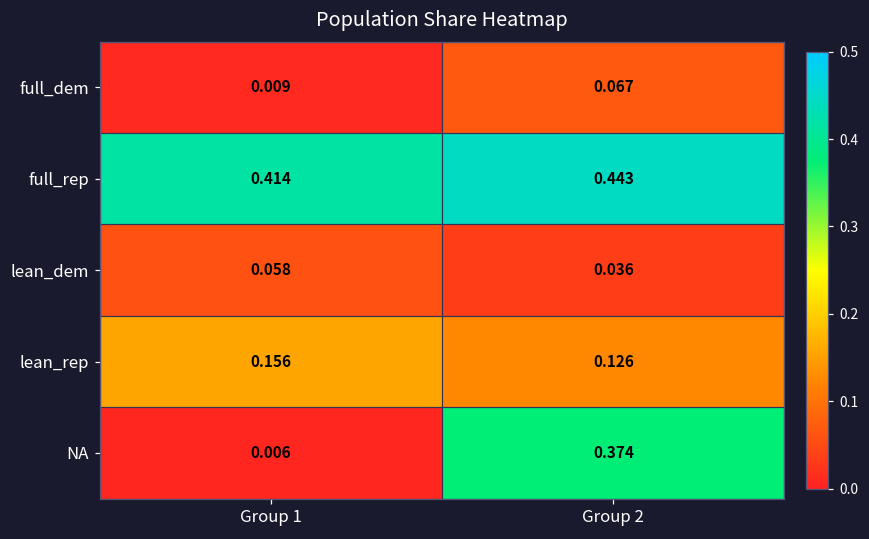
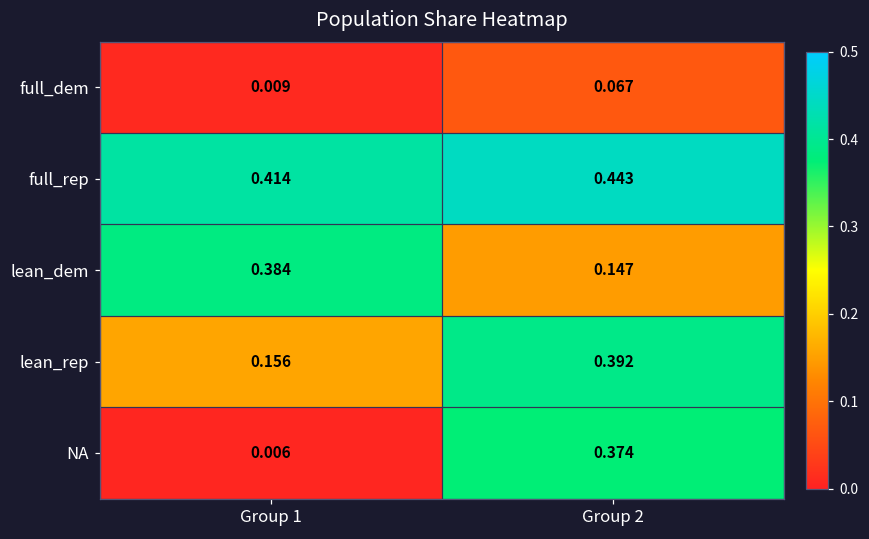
  {
    "full_dem": {
      "Group 1": 0.009,
      "Group 2": 0.067
    },
    "full_rep": {
      "Group 1": 0.414,
      "Group 2": 0.443
    },
    "lean_dem": {
-     "Group 1": 0.058,
-     "Group 2": 0.036
+     "Group 1": 0.384,
+     "Group 2": 0.147
    },
    "lean_rep": {
      "Group 1": 0.156,
-     "Group 2": 0.126
+     "Group 2": 0.392
    },
    "NA": {
      "Group 1": 0.006,
      "Group 2": 0.374
    }
  }
